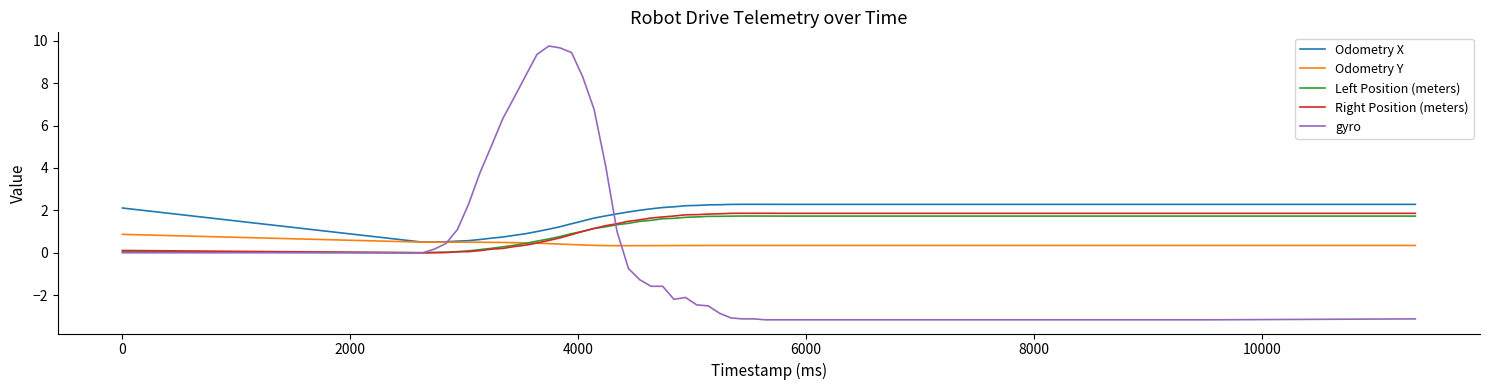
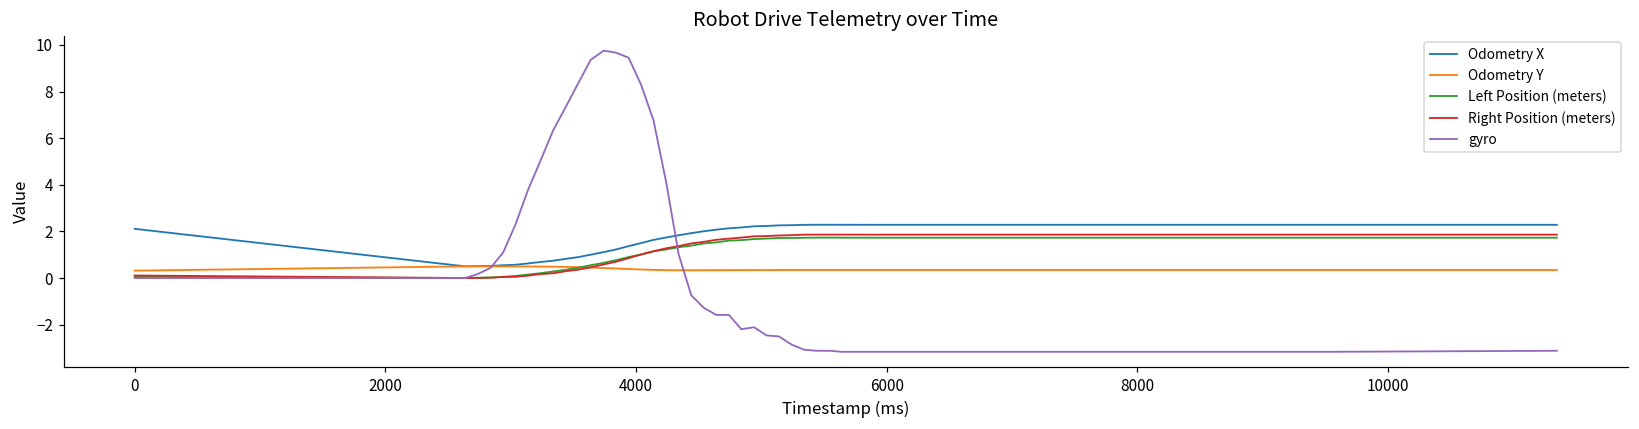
  {
    "Odometry X": {
      "0": 2.1
    },
    "Odometry Y": {
-     "0": 0.9
+     "0": 0.3
    }
  }
